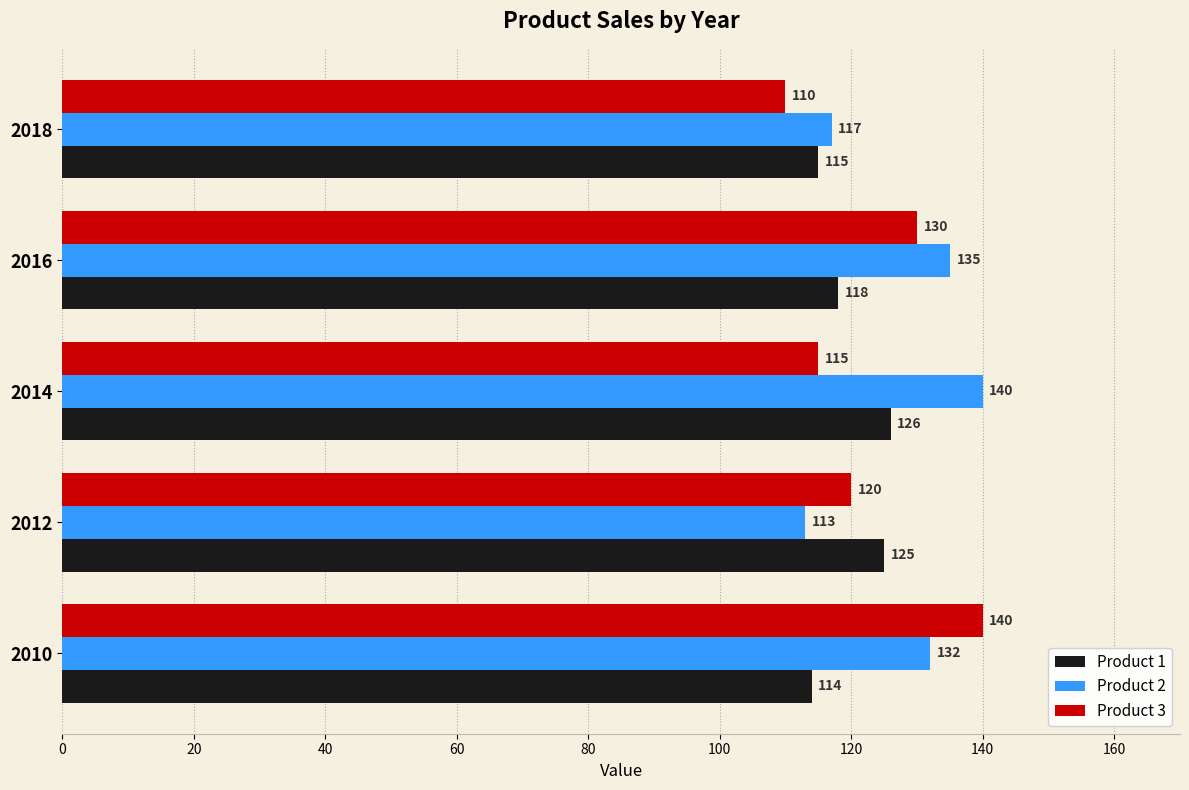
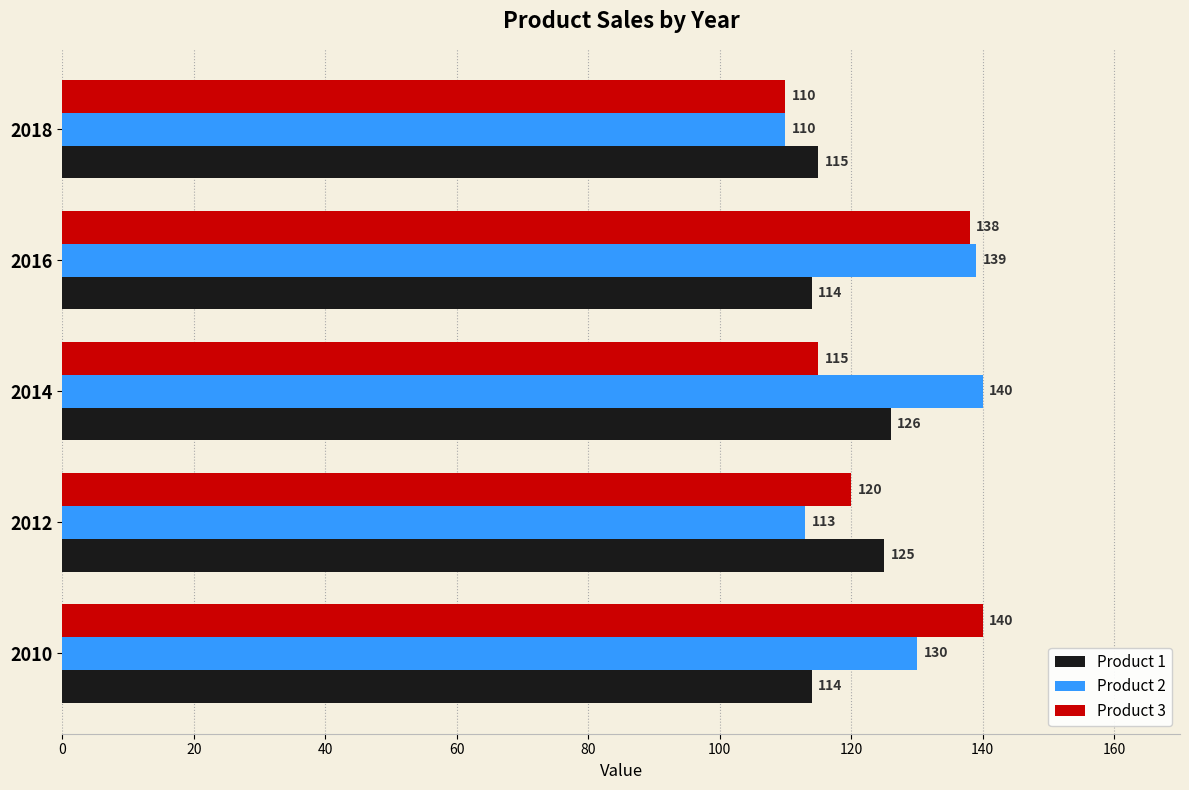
  {
    "Product 1": {
      "2018": 115,
-     "2016": 118,
+     "2016": 114,
      "2014": 126,
      "2012": 125,
      "2010": 114
    },
    "Product 2": {
-     "2018": 117,
-     "2016": 135,
+     "2018": 110,
+     "2016": 139,
      "2014": 140,
      "2012": 113,
-     "2010": 132
+     "2010": 130
    },
    "Product 3": {
      "2018": 110,
-     "2016": 130,
+     "2016": 138,
      "2014": 115,
      "2012": 120,
      "2010": 140
    }
  }
